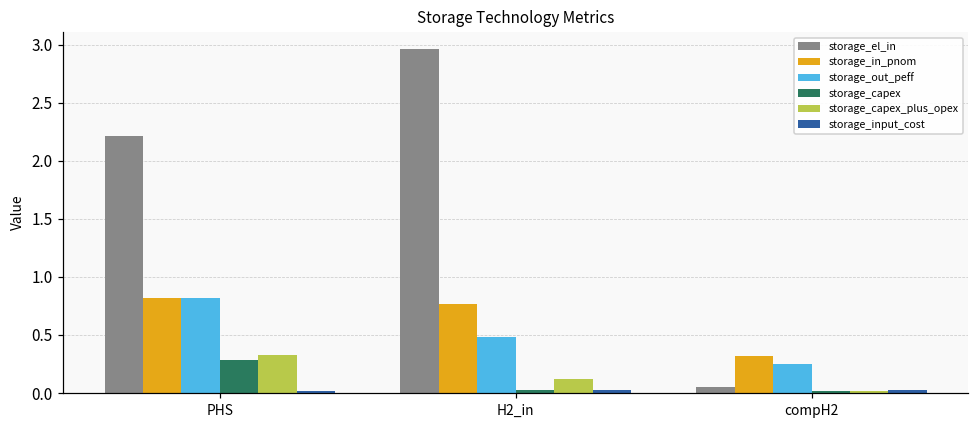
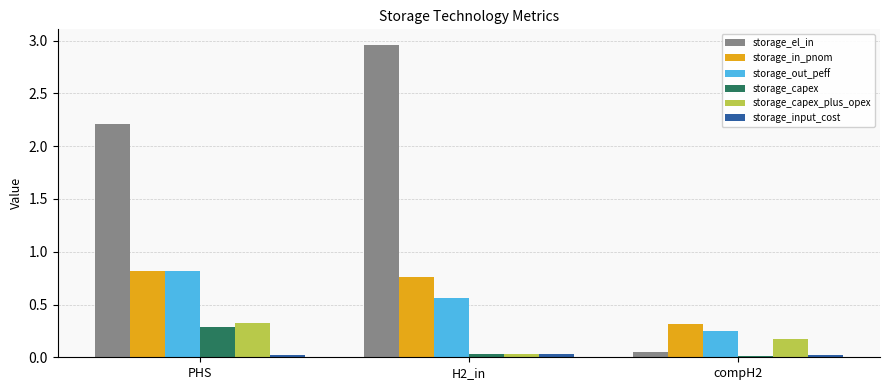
  {
    "storage_el_in": {
      "PHS": 2.21,
      "H2_in": 2.96,
      "compH2": 0.05
    },
    "storage_in_pnom": {
      "PHS": 0.81,
      "H2_in": 0.76,
      "compH2": 0.32
    },
    "storage_out_peff": {
      "PHS": 0.81,
-     "H2_in": 0.48,
+     "H2_in": 0.57,
      "compH2": 0.25
    },
    "storage_capex": {
      "PHS": 0.29,
      "H2_in": 0.03
    },
    "storage_capex_plus_opex": {
      "PHS": 0.33,
-     "H2_in": 0.12,
-     "compH2": 0.02
+     "H2_in": 0.03,
+     "compH2": 0.17
    },
    "storage_input_cost": {
      "H2_in": 0.03,
      "compH2": 0.03
    }
  }
